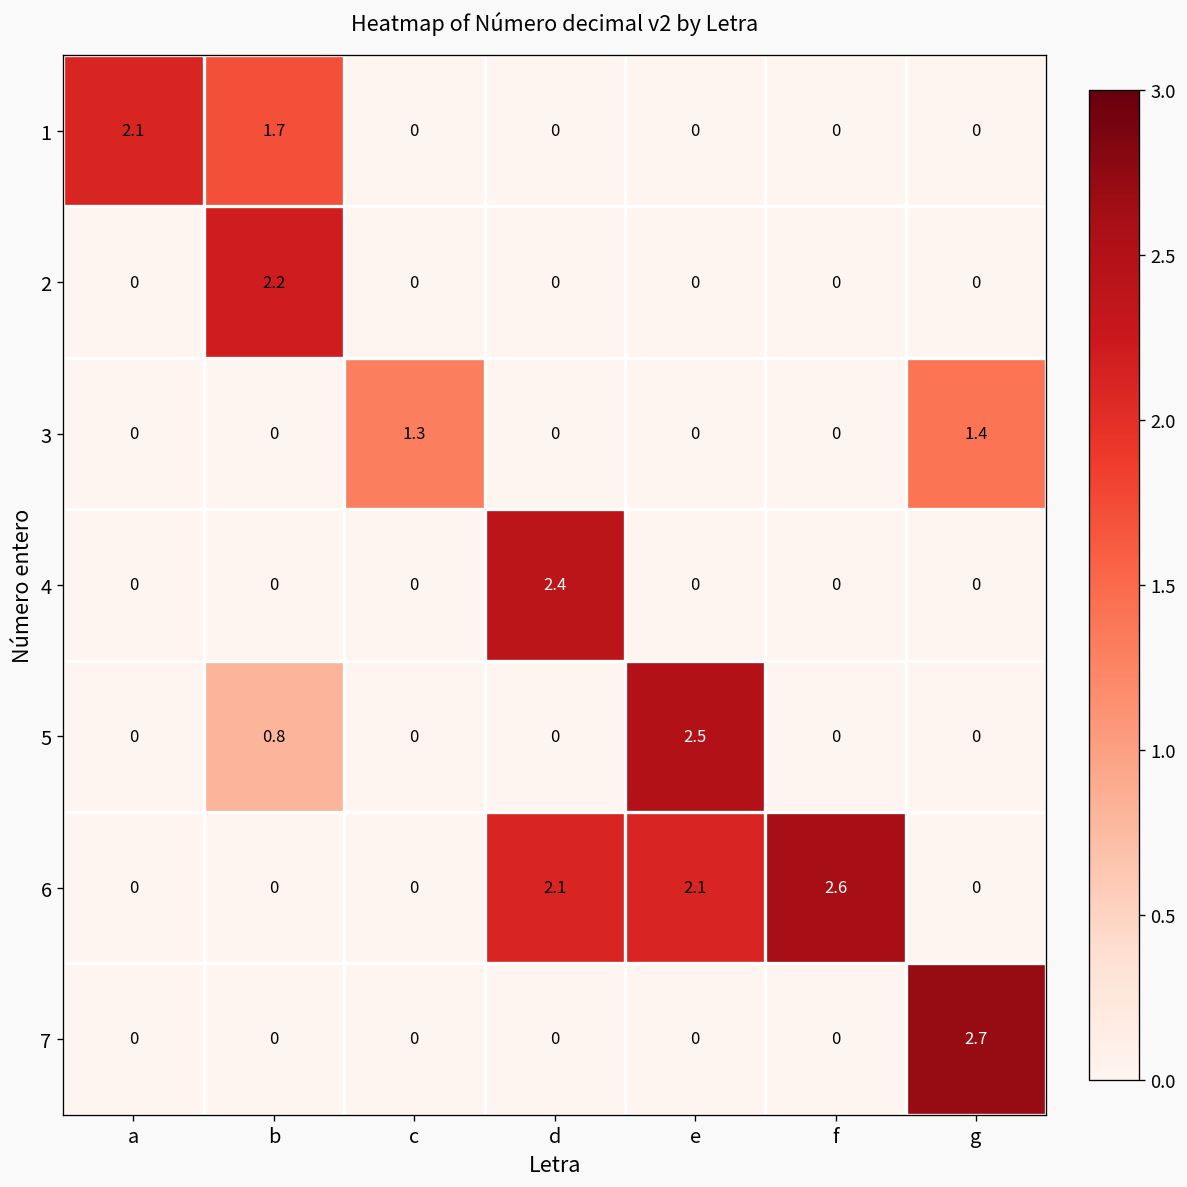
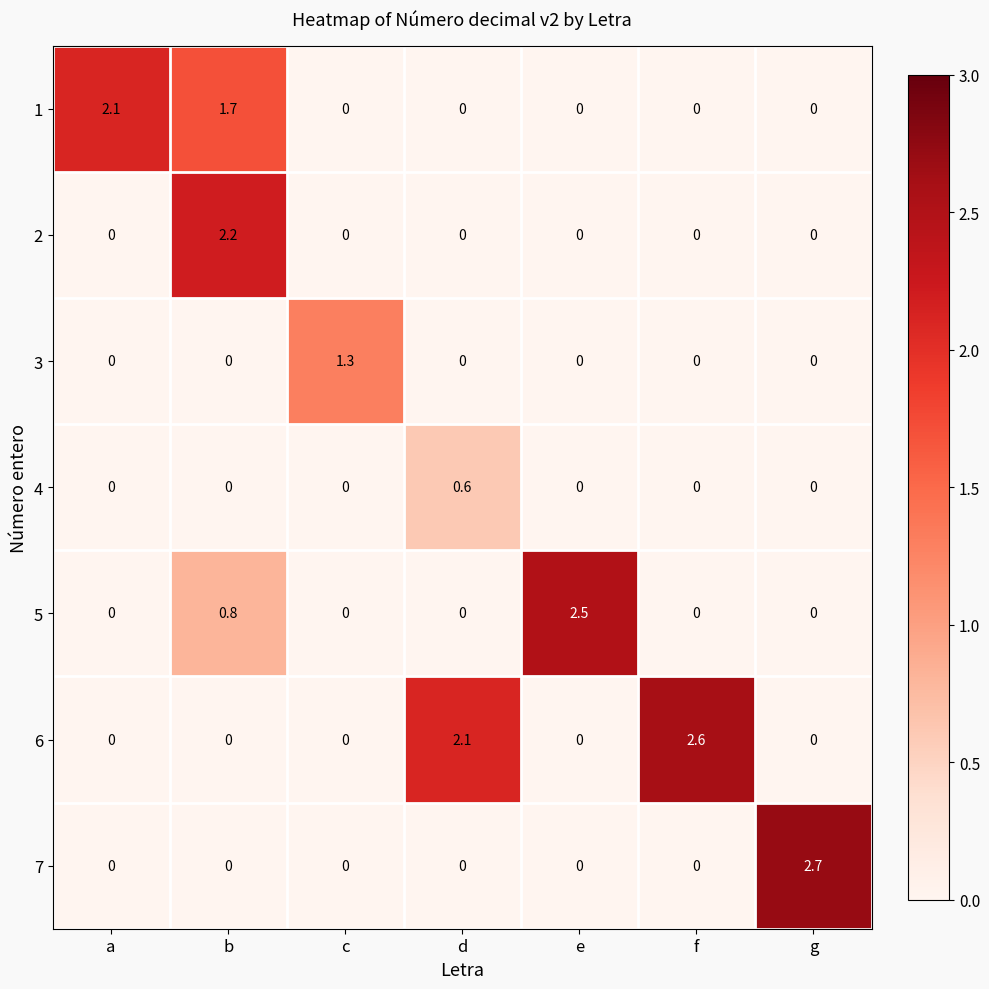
  {
    "1": {
      "a": 2.1,
      "b": 1.7,
      "c": 0,
      "d": 0,
      "e": 0,
      "f": 0,
      "g": 0
    },
    "2": {
      "a": 0,
      "b": 2.2,
      "c": 0,
      "d": 0,
      "e": 0,
      "f": 0,
      "g": 0
    },
    "3": {
      "a": 0,
      "b": 0,
      "c": 1.3,
      "d": 0,
      "e": 0,
      "f": 0,
-     "g": 1.4
+     "g": 0
    },
    "4": {
      "a": 0,
      "b": 0,
      "c": 0,
-     "d": 2.4,
+     "d": 0.6,
      "e": 0,
      "f": 0,
      "g": 0
    },
    "5": {
      "a": 0,
      "b": 0.8,
      "c": 0,
      "d": 0,
      "e": 2.5,
      "f": 0,
      "g": 0
    },
    "6": {
      "a": 0,
      "b": 0,
      "c": 0,
      "d": 2.1,
-     "e": 2.1,
+     "e": 0,
      "f": 2.6,
      "g": 0
    },
    "7": {
      "a": 0,
      "b": 0,
      "c": 0,
      "d": 0,
      "e": 0,
      "f": 0,
      "g": 2.7
    }
  }
